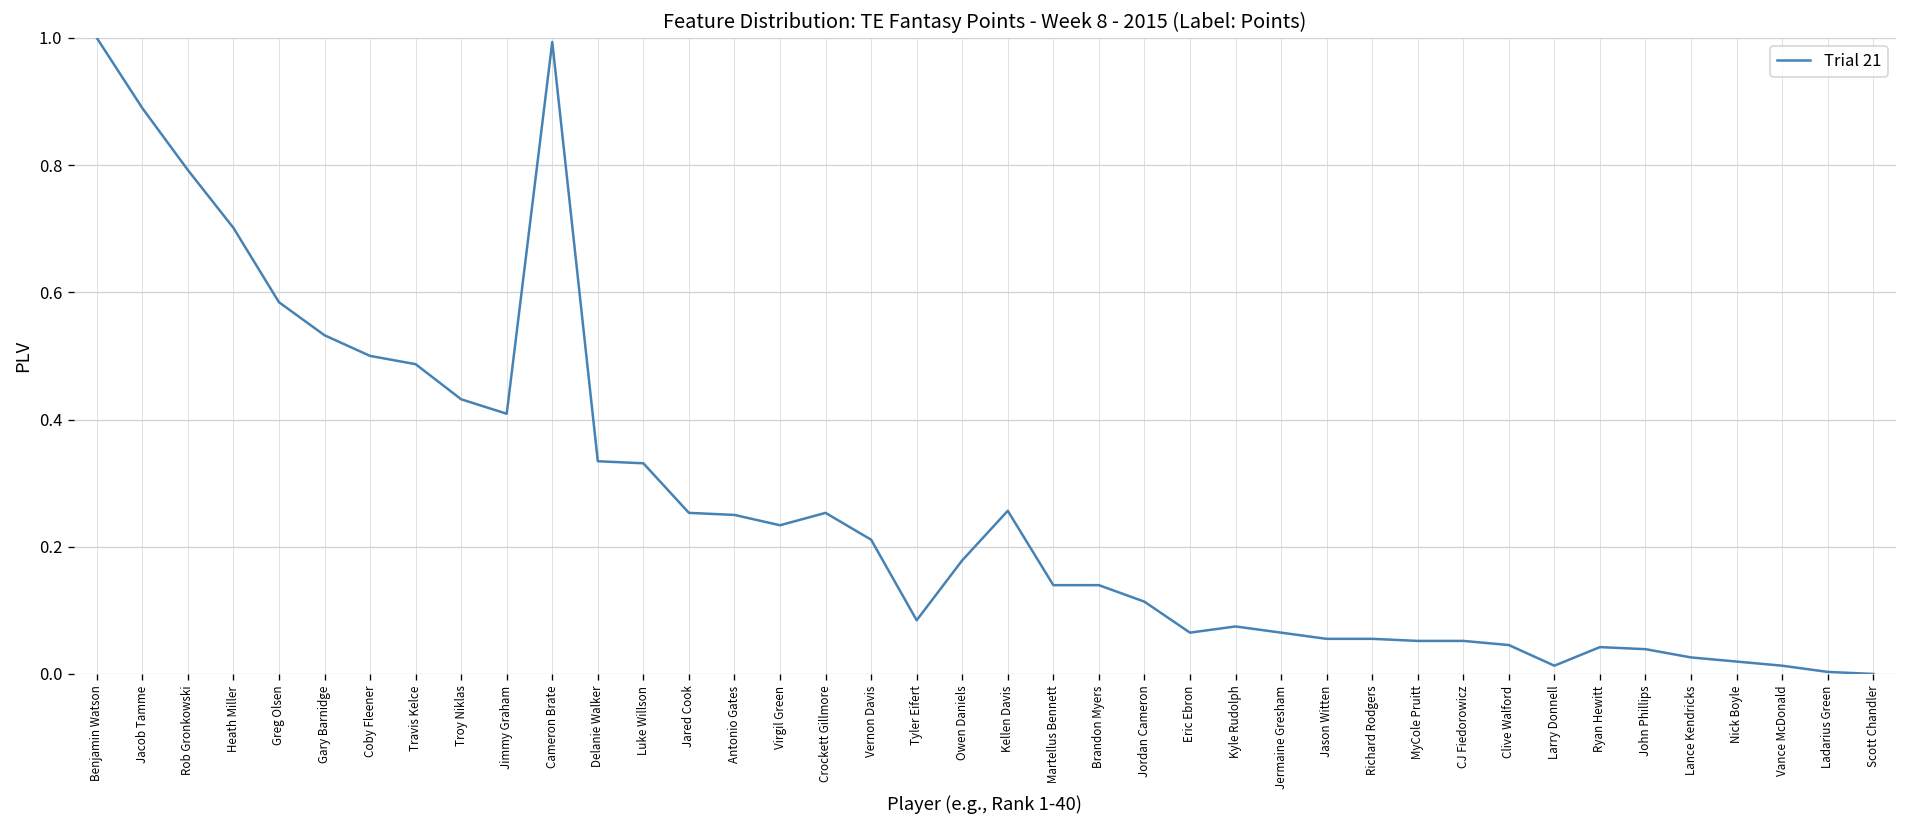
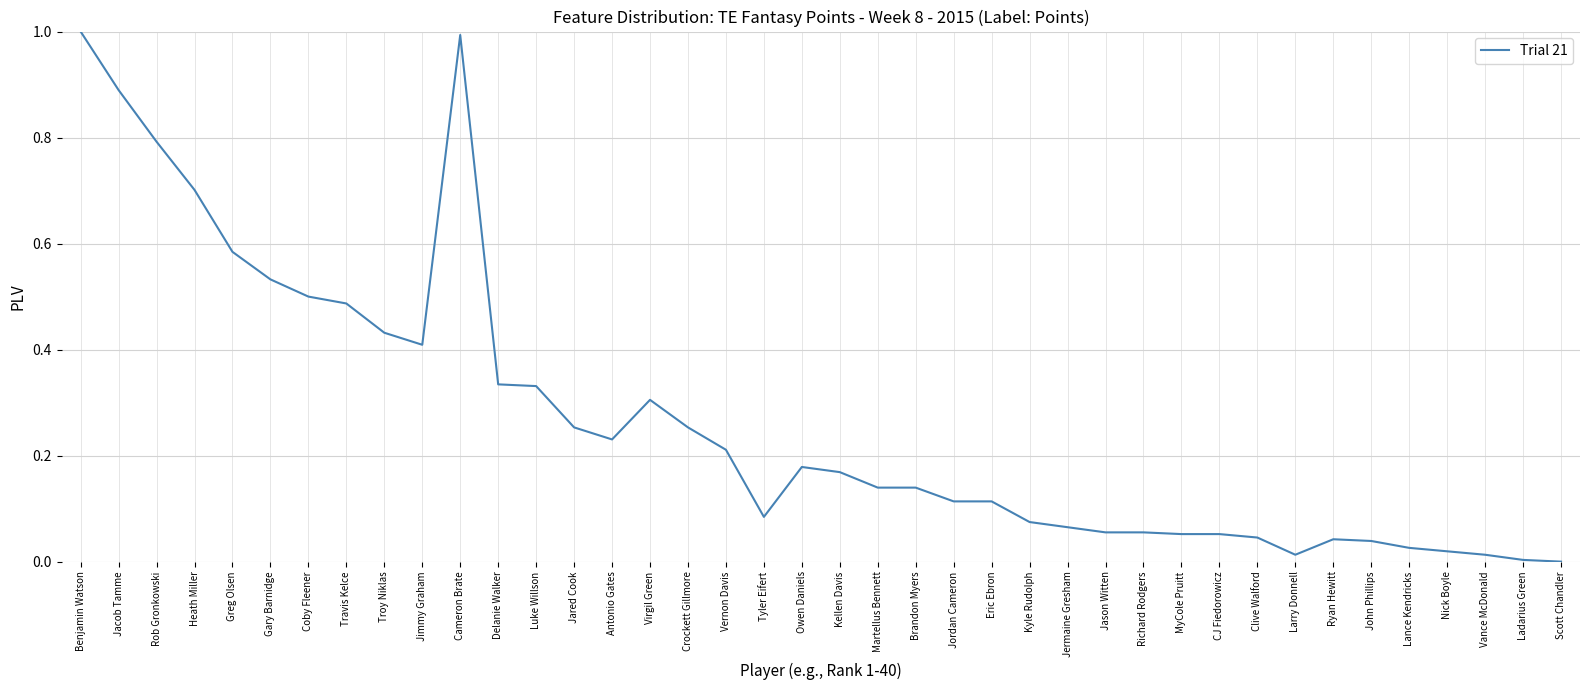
  {
    "Benjamin Watson": 1.00,
    "Jacob Tamme": 0.89,
    "Rob Gronkowski": 0.79,
    "Heath Miller": 0.70,
    "Greg Olsen": 0.58,
    "Gary Barnidge": 0.53,
    "Coby Fleener": 0.50,
    "Travis Kelce": 0.49,
    "Troy Niklas": 0.43,
    "Jimmy Graham": 0.41,
    "Cameron Brate": 0.99,
    "Delanie Walker": 0.33,
    "Luke Willson": 0.33,
    "Jared Cook": 0.25,
-   "Antonio Gates": 0.25,
-   "Virgil Green": 0.23,
+   "Antonio Gates": 0.23,
+   "Virgil Green": 0.31,
    "Crockett Gillmore": 0.25,
    "Vernon Davis": 0.21,
    "Tyler Eifert": 0.08,
    "Owen Daniels": 0.18,
-   "Kellen Davis": 0.26,
+   "Kellen Davis": 0.17,
    "Martellus Bennett": 0.14,
    "Brandon Myers": 0.14,
    "Jordan Cameron": 0.11,
-   "Eric Ebron": 0.06,
+   "Eric Ebron": 0.11,
    "Kyle Rudolph": 0.07,
    "Jermaine Gresham": 0.06,
    "Jason Witten": 0.06,
    "Richard Rodgers": 0.06,
    "MyCole Pruitt": 0.05,
    "CJ Fiedorowicz": 0.05,
    "Clive Walford": 0.05,
    "Larry Donnell": 0.01,
    "Ryan Hewitt": 0.04,
    "John Phillips": 0.04,
    "Lance Kendricks": 0.03,
    "Nick Boyle": 0.02,
    "Vance McDonald": 0.01,
    "Ladarius Green": 0.00,
    "Scott Chandler": 0.00
  }
